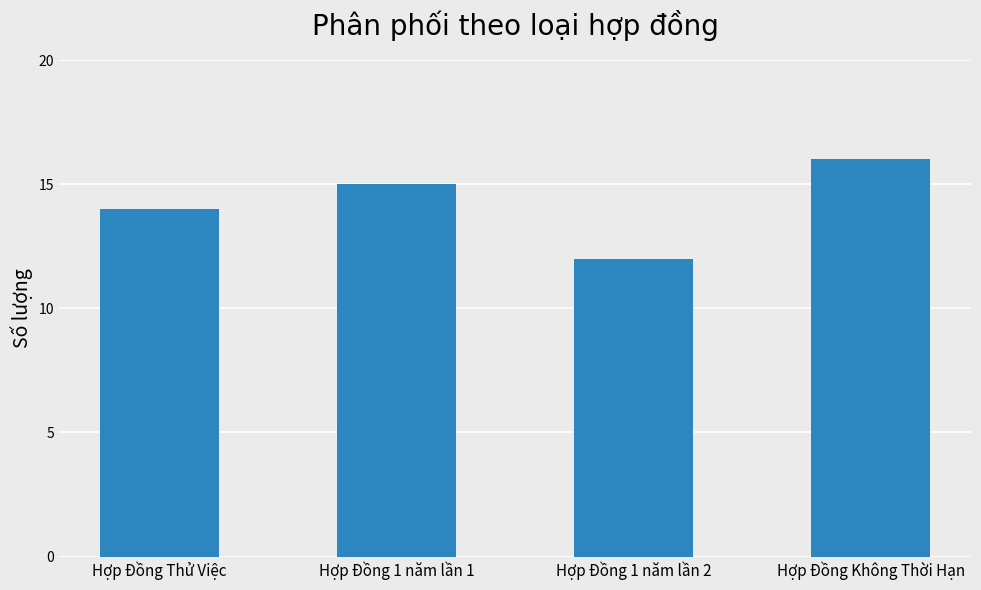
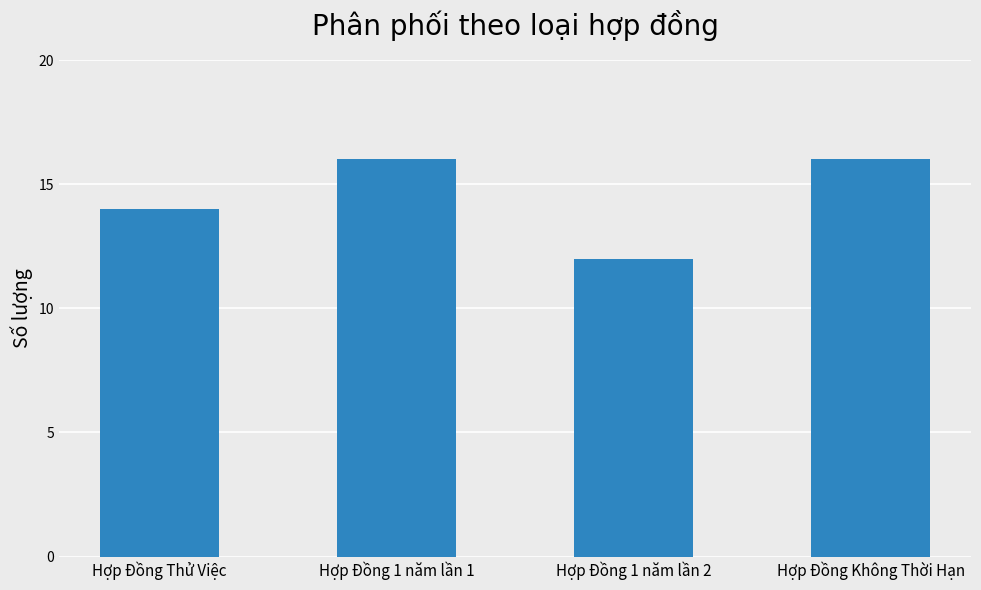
  {
    "Hợp Đồng Thử Việc": 14,
-   "Hợp Đồng 1 năm lần 1": 15,
+   "Hợp Đồng 1 năm lần 1": 16,
    "Hợp Đồng 1 năm lần 2": 12,
    "Hợp Đồng Không Thời Hạn": 16
  }
